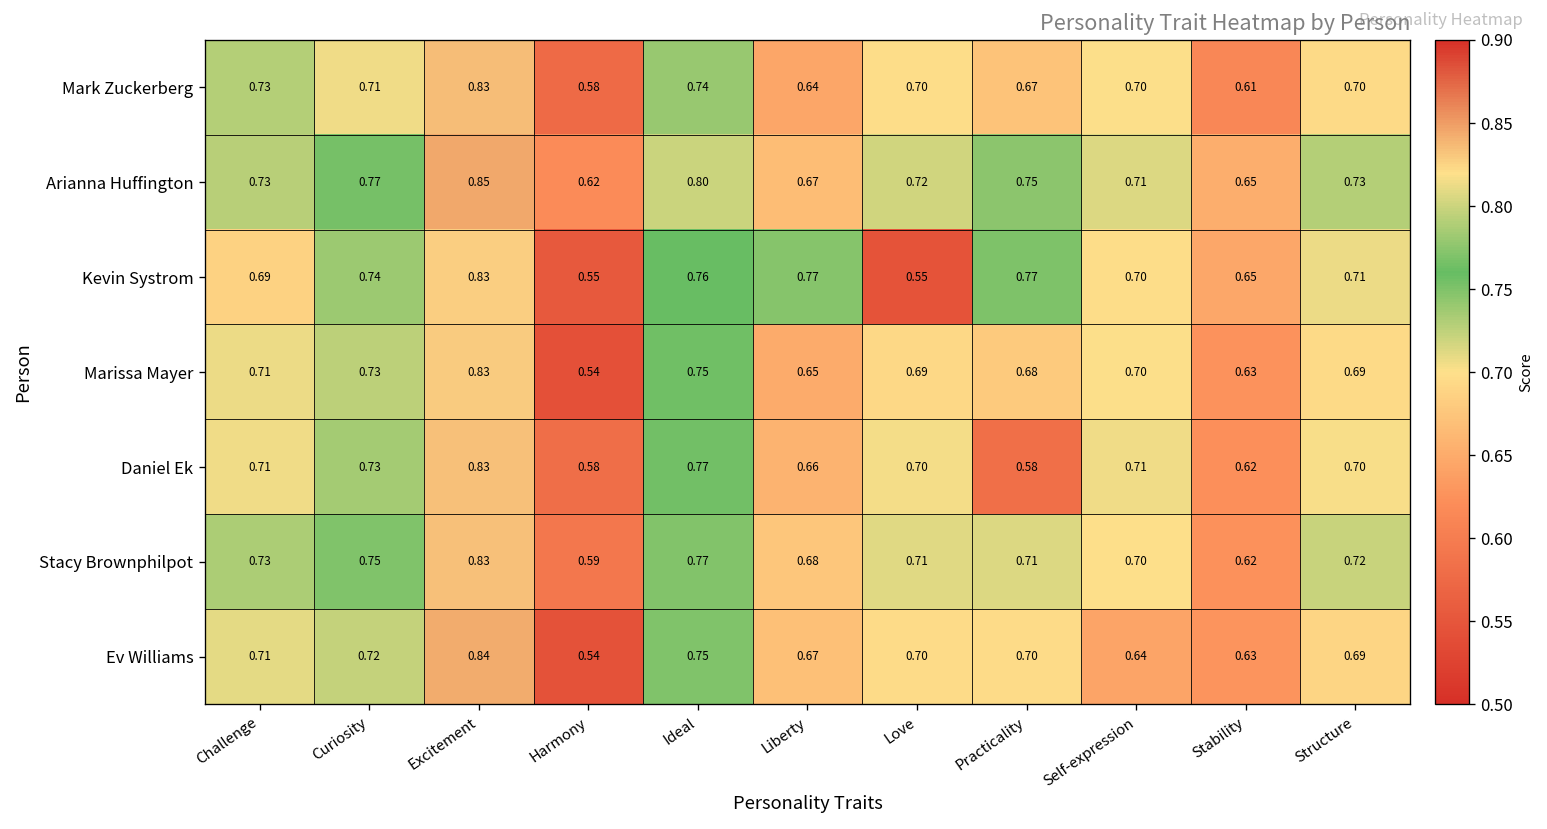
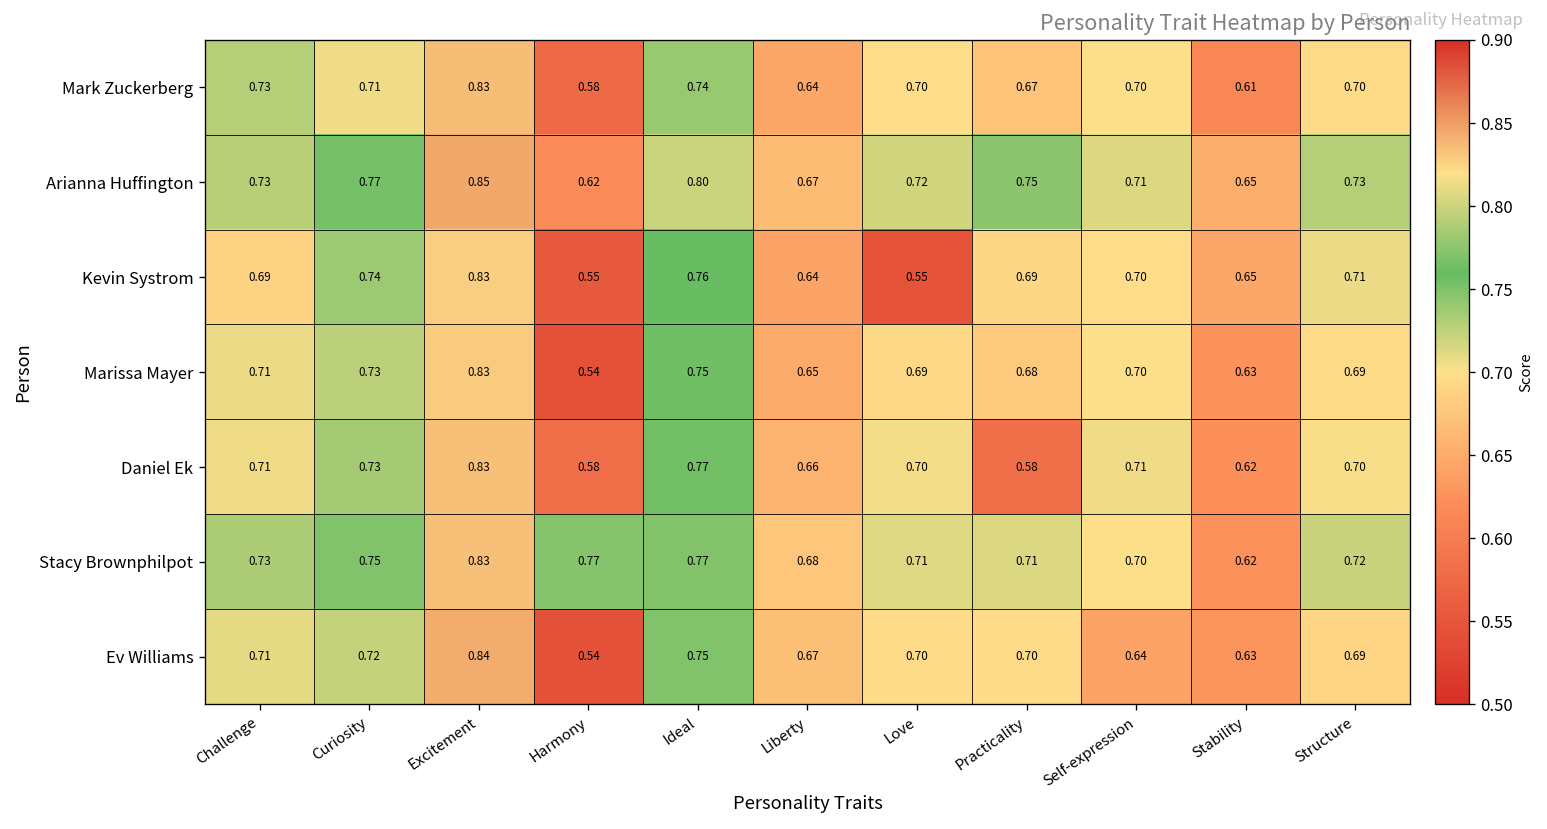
  {
    "Mark Zuckerberg": {
      "Challenge": 0.73,
      "Curiosity": 0.71,
      "Excitement": 0.83,
      "Harmony": 0.58,
      "Ideal": 0.74,
      "Liberty": 0.64,
      "Love": 0.70,
      "Practicality": 0.67,
      "Self-expression": 0.70,
      "Stability": 0.61,
      "Structure": 0.70
    },
    "Arianna Huffington": {
      "Challenge": 0.73,
      "Curiosity": 0.77,
      "Excitement": 0.85,
      "Harmony": 0.62,
      "Ideal": 0.80,
      "Liberty": 0.67,
      "Love": 0.72,
      "Practicality": 0.75,
      "Self-expression": 0.71,
      "Stability": 0.65,
      "Structure": 0.73
    },
    "Kevin Systrom": {
      "Challenge": 0.69,
      "Curiosity": 0.74,
      "Excitement": 0.83,
      "Harmony": 0.55,
      "Ideal": 0.76,
-     "Liberty": 0.77,
+     "Liberty": 0.64,
      "Love": 0.55,
-     "Practicality": 0.77,
+     "Practicality": 0.69,
      "Self-expression": 0.70,
      "Stability": 0.65,
      "Structure": 0.71
    },
    "Marissa Mayer": {
      "Challenge": 0.71,
      "Curiosity": 0.73,
      "Excitement": 0.83,
      "Harmony": 0.54,
      "Ideal": 0.75,
      "Liberty": 0.65,
      "Love": 0.69,
      "Practicality": 0.68,
      "Self-expression": 0.70,
      "Stability": 0.63,
      "Structure": 0.69
    },
    "Daniel Ek": {
      "Challenge": 0.71,
      "Curiosity": 0.73,
      "Excitement": 0.83,
      "Harmony": 0.58,
      "Ideal": 0.77,
      "Liberty": 0.66,
      "Love": 0.70,
      "Practicality": 0.58,
      "Self-expression": 0.71,
      "Stability": 0.62,
      "Structure": 0.70
    },
    "Stacy Brownphilpot": {
      "Challenge": 0.73,
      "Curiosity": 0.75,
      "Excitement": 0.83,
-     "Harmony": 0.59,
+     "Harmony": 0.77,
      "Ideal": 0.77,
      "Liberty": 0.68,
      "Love": 0.71,
      "Practicality": 0.71,
      "Self-expression": 0.70,
      "Stability": 0.62,
      "Structure": 0.72
    },
    "Ev Williams": {
      "Challenge": 0.71,
      "Curiosity": 0.72,
      "Excitement": 0.84,
      "Harmony": 0.54,
      "Ideal": 0.75,
      "Liberty": 0.67,
      "Love": 0.70,
      "Practicality": 0.70,
      "Self-expression": 0.64,
      "Stability": 0.63,
      "Structure": 0.69
    }
  }
